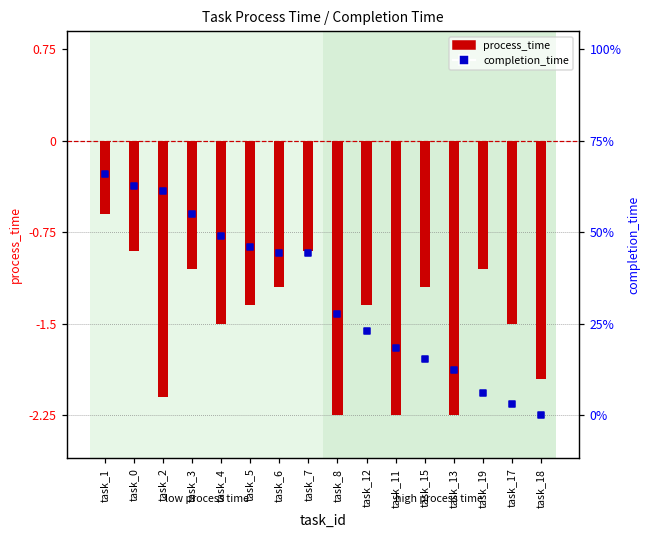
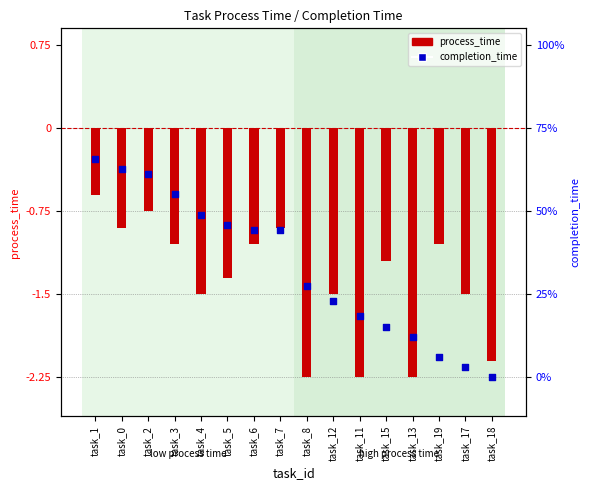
  {
    "process_time": {
      "task_1": -0.60,
      "task_0": -0.90,
-     "task_2": -2.10,
+     "task_2": -0.75,
      "task_3": -1.05,
      "task_4": -1.50,
      "task_5": -1.35,
-     "task_6": -1.20,
+     "task_6": -1.05,
      "task_7": -0.90,
      "task_8": -2.25,
-     "task_12": -1.35,
+     "task_12": -1.50,
      "task_11": -2.25,
      "task_15": -1.20,
      "task_13": -2.25,
      "task_19": -1.05,
      "task_17": -1.50,
-     "task_18": -1.95
+     "task_18": -2.10
    }
  }
